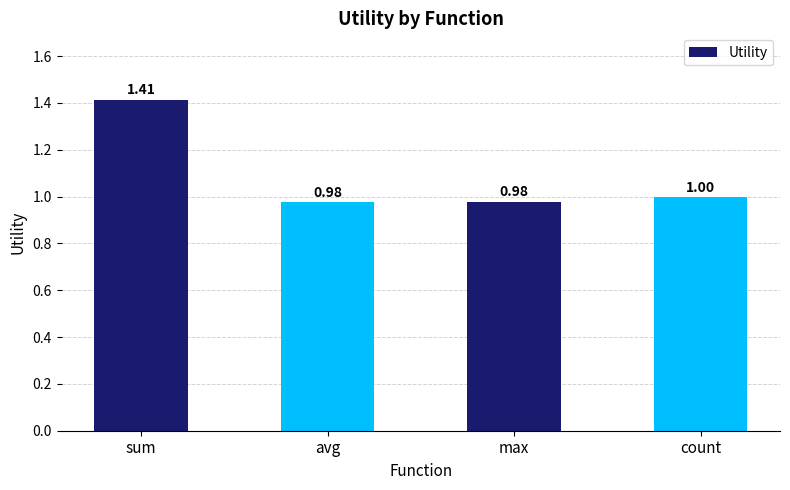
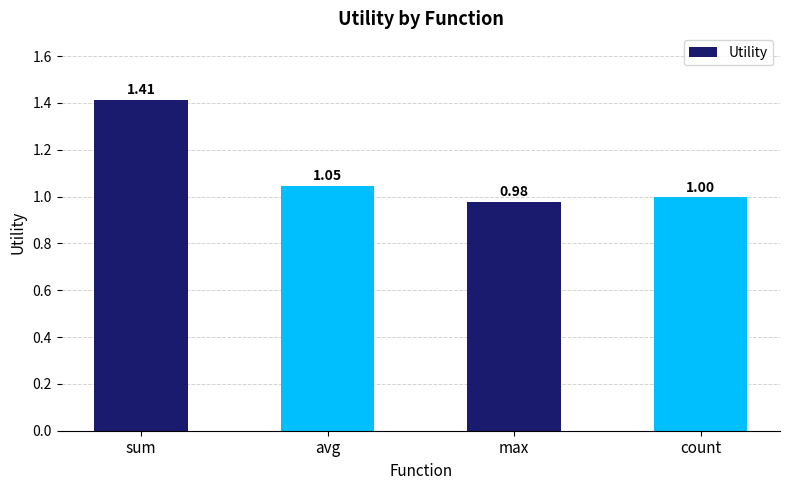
  {
    "sum": 1.41,
-   "avg": 0.98,
+   "avg": 1.05,
    "max": 0.98,
    "count": 1.00
  }
